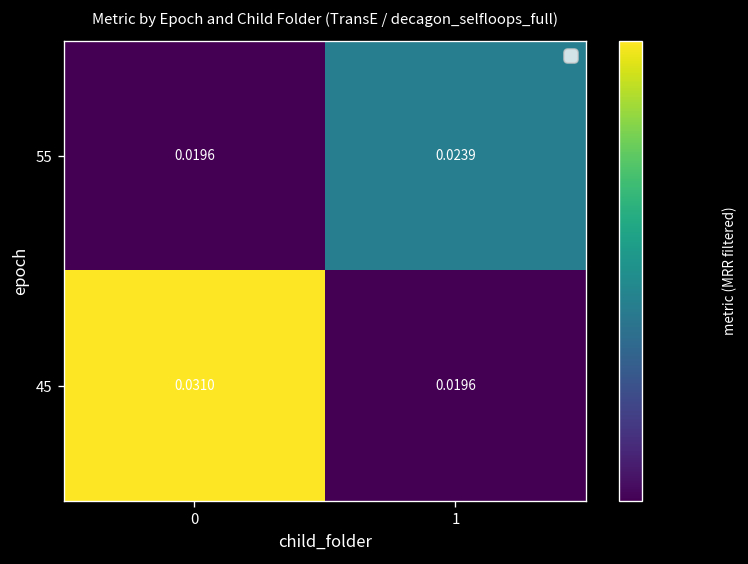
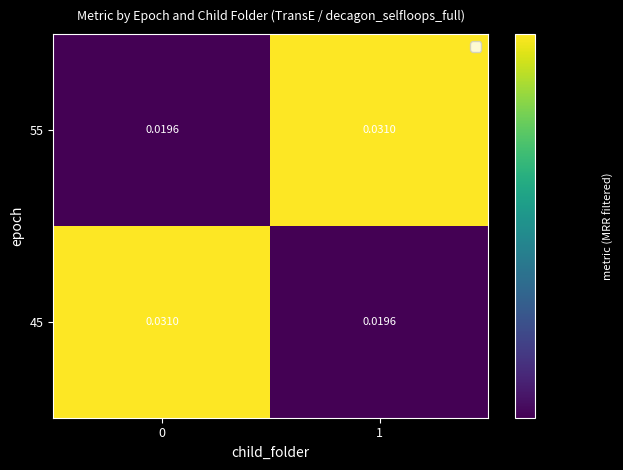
  {
    "55": {
      "0": 0.0196,
-     "1": 0.0239
+     "1": 0.0310
    },
    "45": {
      "0": 0.0310,
      "1": 0.0196
    }
  }
